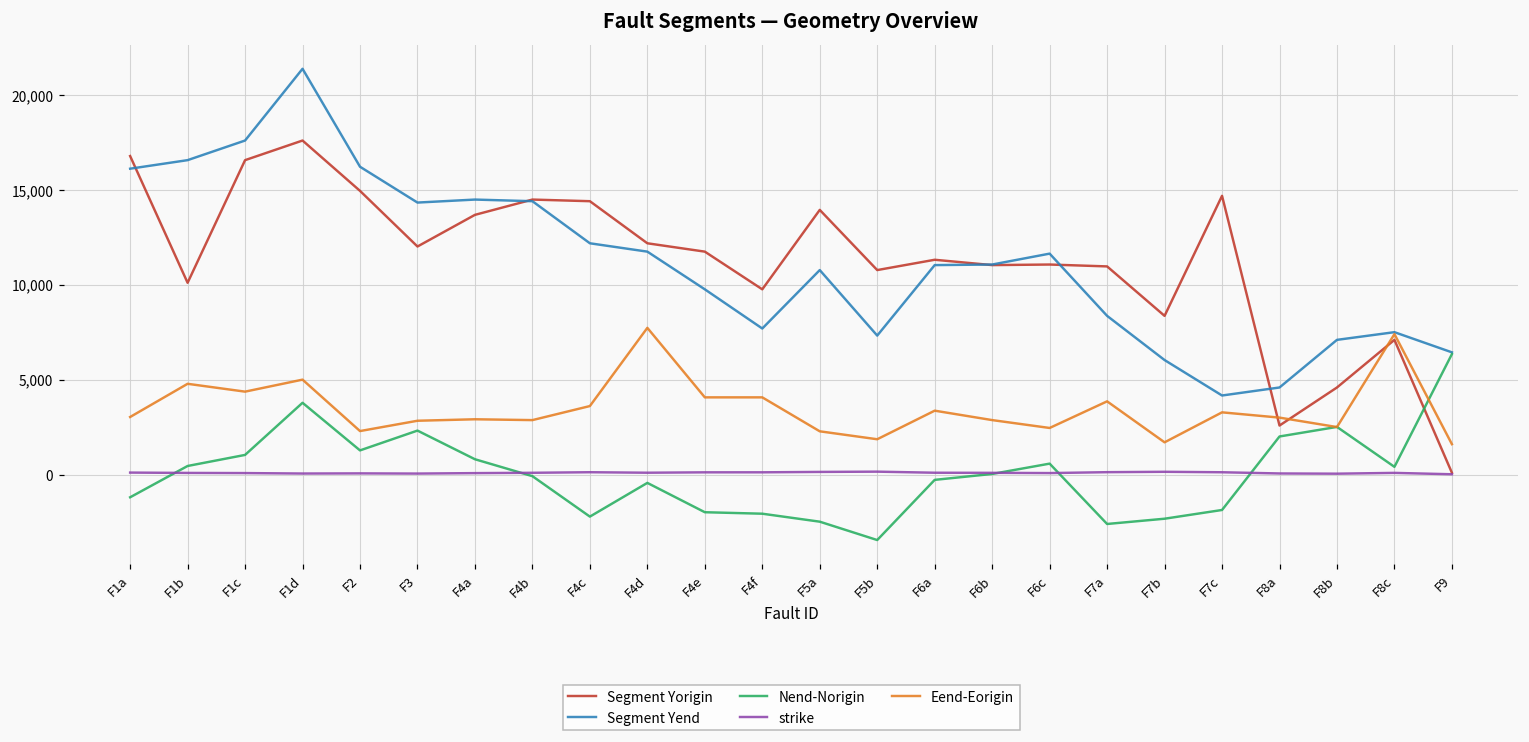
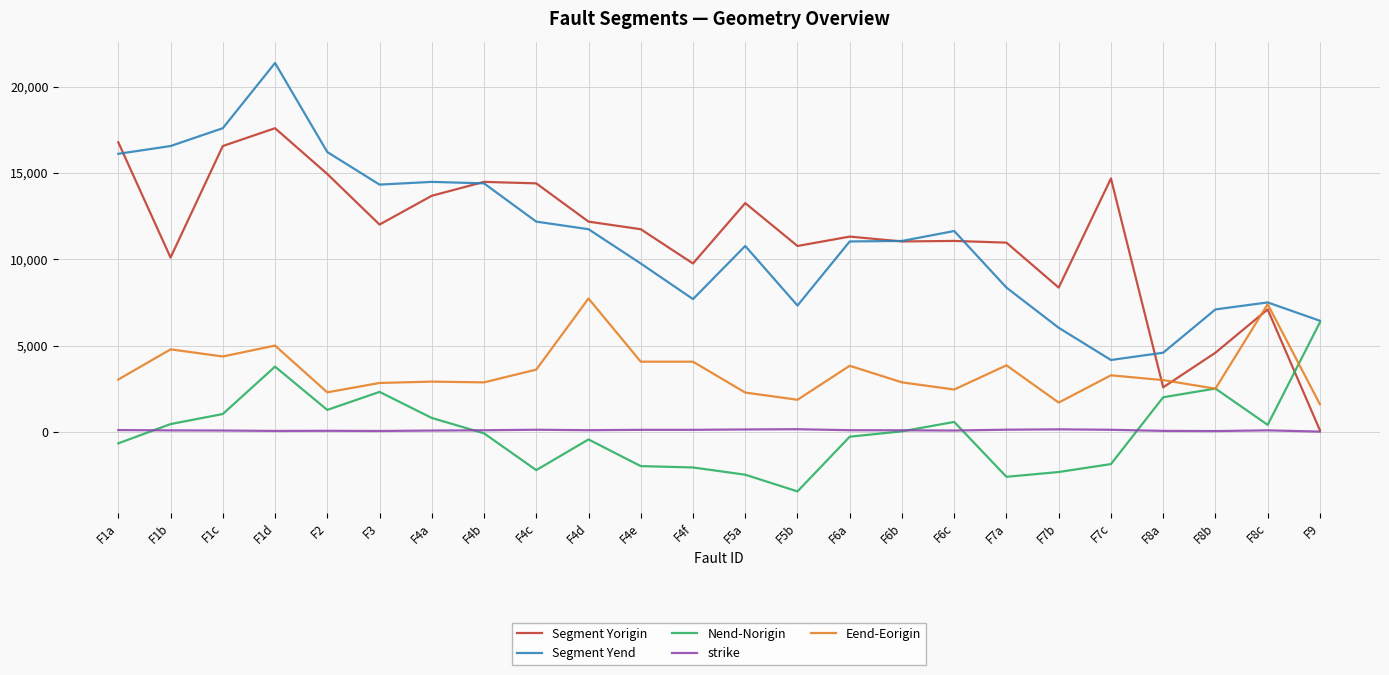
  {
    "Segment Yorigin": {
      "F1a": "16,800",
      "F1b": "10,100",
      "F1c": "16,600",
      "F1d": "17,600",
      "F2": "14,900",
      "F3": "12,000",
      "F4a": "13,700",
      "F4c": "14,400",
      "F4d": "12,200",
      "F4e": "11,700",
      "F4f": "9,800",
-     "F5a": "13,900",
+     "F5a": "13,300",
      "F5b": "10,800",
      "F6a": "11,300",
      "F6c": "11,100",
      "F7a": "11,000",
      "F7b": "8,400",
      "F7c": "14,700",
      "F8a": "2,600",
      "F8b": "4,600",
      "F8c": "7,100"
    },
    "Segment Yend": {
      "F1a": "16,100",
      "F1b": "16,600",
      "F1c": "17,600",
      "F1d": "21,400",
      "F2": "16,200",
      "F3": "14,300",
      "F4a": "14,500",
      "F4c": "12,200",
      "F4d": "11,700",
      "F4e": "9,800",
      "F4f": "7,700",
      "F5a": "10,800",
      "F5b": "7,300",
      "F6a": "11,000",
      "F6c": "11,600",
      "F7a": "8,400",
      "F7b": "6,000",
      "F7c": "4,200",
      "F8a": "4,600",
      "F8b": "7,100"
    },
    "Nend-Norigin": {
-     "F1a": "-1,200",
+     "F1a": "-700",
      "F1b": "500",
      "F1c": "1,000",
      "F1d": "3,800",
      "F2": "1,300",
      "F3": "2,300",
      "F4a": "800",
      "F4b": "-100",
      "F4c": "-2,200",
      "F4d": "-400",
      "F4e": "-2,000",
      "F4f": "-2,100",
      "F5a": "-2,500",
      "F5b": "-3,500",
      "F6a": "-300",
      "F6c": "600",
      "F7a": "-2,600",
      "F7b": "-2,300",
      "F7c": "-1,900",
      "F8a": "2,000",
      "F8c": "400"
    },
    "strike": {
      "F1a": "100",
      "F1b": "100",
      "F1c": "100",
      "F1d": "100",
      "F2": "100",
      "F3": "100",
      "F4a": "100",
      "F4b": "100",
      "F4c": "100",
      "F4d": "100",
      "F4e": "100",
      "F4f": "100",
      "F5a": "100",
      "F5b": "200",
      "F6a": "100",
      "F6c": "100",
      "F7a": "100",
      "F7b": "100",
      "F7c": "100",
      "F8a": "100",
      "F8b": "0",
      "F8c": "100"
    },
    "Eend-Eorigin": {
      "F1a": "3,000",
      "F1b": "4,800",
      "F1c": "4,400",
      "F1d": "5,000",
      "F2": "2,300",
      "F3": "2,800",
      "F4a": "2,900",
      "F4b": "2,900",
      "F4c": "3,600",
      "F4d": "7,700",
      "F4e": "4,100",
      "F4f": "4,100",
      "F5a": "2,300",
      "F5b": "1,900",
-     "F6a": "3,400",
+     "F6a": "3,800",
      "F6b": "2,900",
      "F6c": "2,500",
      "F7a": "3,900",
      "F7b": "1,700",
      "F7c": "3,300",
      "F8a": "3,000",
      "F9": "1,600"
    }
  }
